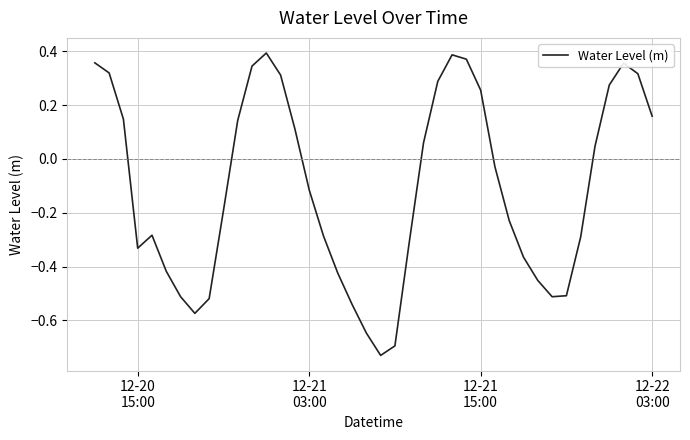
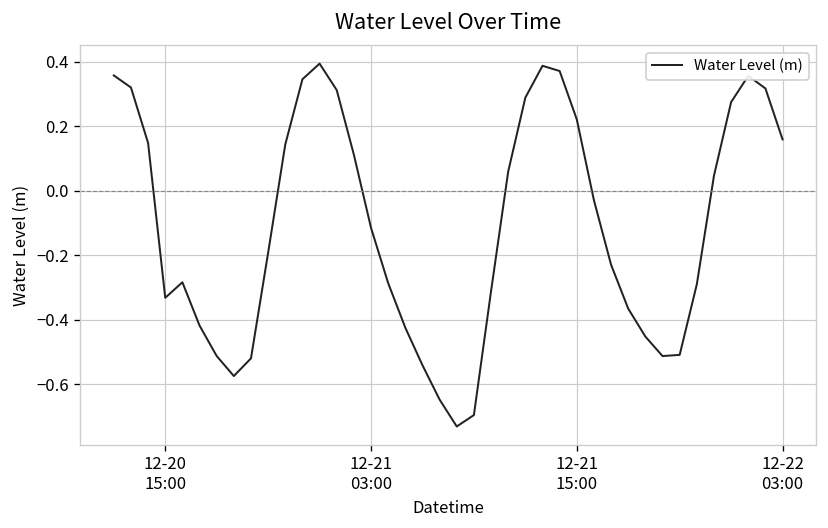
  {
    "12-20 15:00": -0.33,
    "12-21 03:00": -0.11,
-   "12-21 15:00": 0.26,
+   "12-21 15:00": 0.22,
    "12-22 03:00": 0.16
  }
